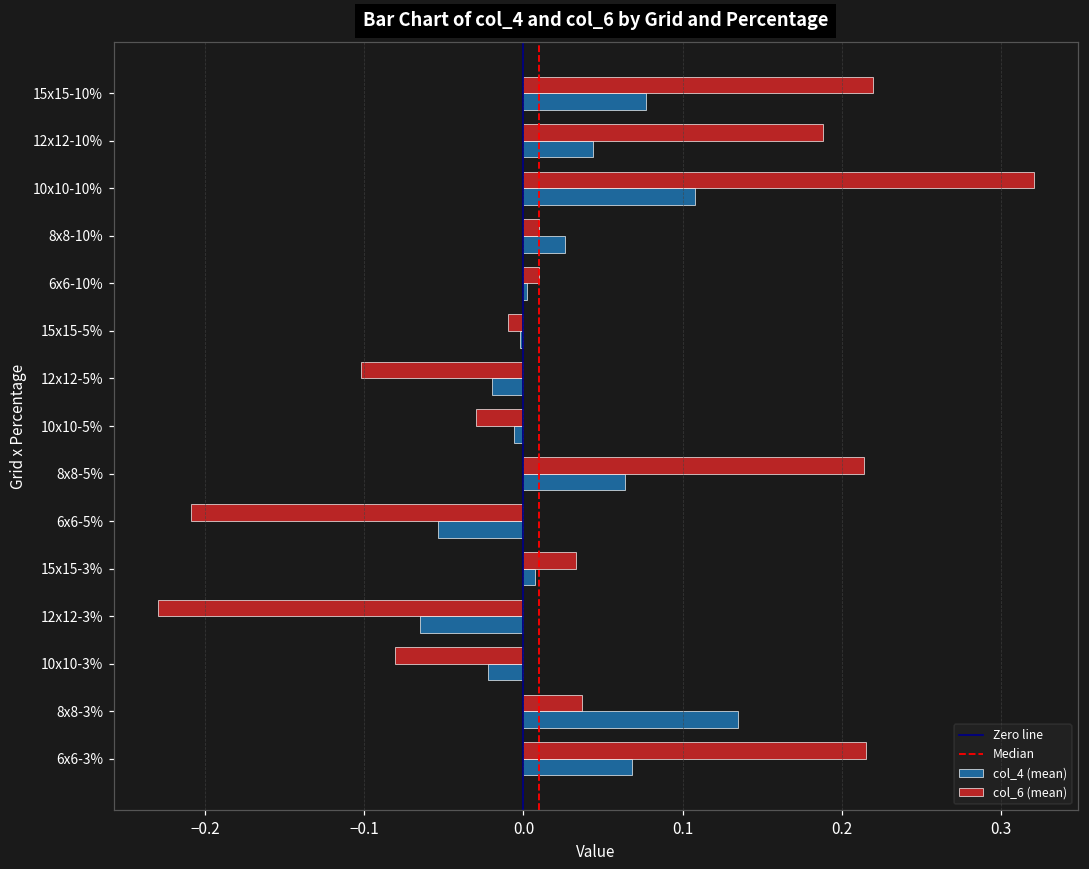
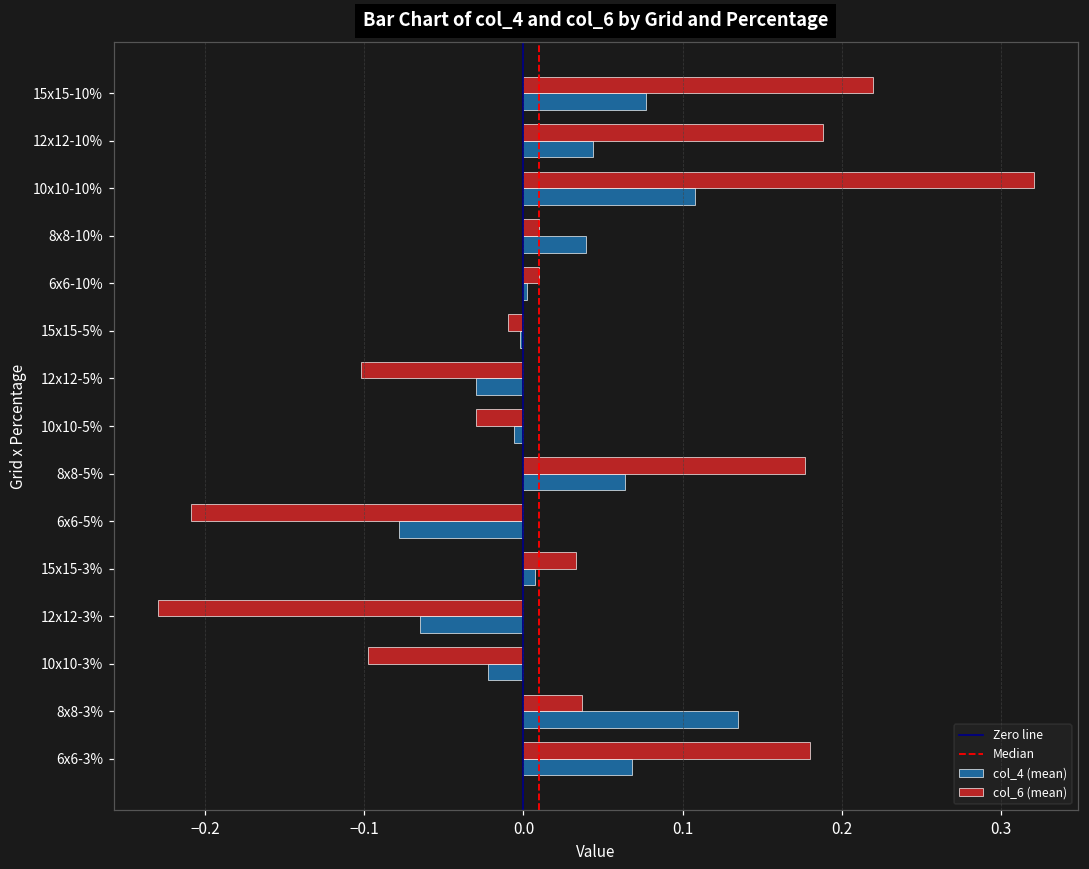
  {
    "col_4 (mean)": {
      "15x15-10%": 0.077,
      "12x12-10%": 0.044,
      "10x10-10%": 0.108,
-     "8x8-10%": 0.026,
+     "8x8-10%": 0.039,
      "6x6-10%": 0.002,
      "15x15-5%": -0.002,
-     "12x12-5%": -0.02,
+     "12x12-5%": -0.03,
      "10x10-5%": -0.006,
      "8x8-5%": 0.064,
-     "6x6-5%": -0.054,
+     "6x6-5%": -0.078,
      "15x15-3%": 0.007,
      "12x12-3%": -0.065,
      "10x10-3%": -0.022,
      "8x8-3%": 0.135,
      "6x6-3%": 0.068
    },
    "col_6 (mean)": {
      "15x15-10%": 0.220,
      "12x12-10%": 0.188,
      "10x10-10%": 0.321,
      "8x8-10%": 0.010,
      "6x6-10%": 0.010,
      "15x15-5%": -0.010,
      "12x12-5%": -0.102,
      "10x10-5%": -0.030,
-     "8x8-5%": 0.214,
+     "8x8-5%": 0.177,
      "6x6-5%": -0.209,
      "15x15-3%": 0.033,
      "12x12-3%": -0.230,
-     "10x10-3%": -0.081,
+     "10x10-3%": -0.098,
      "8x8-3%": 0.037,
-     "6x6-3%": 0.215
+     "6x6-3%": 0.180
    }
  }
